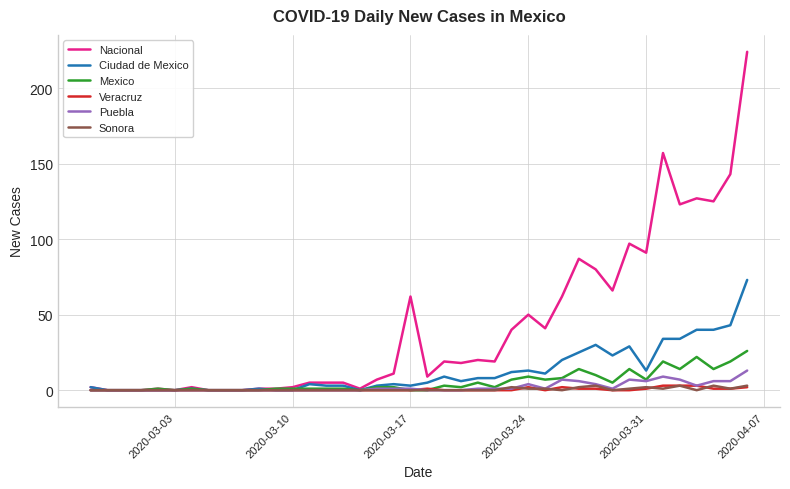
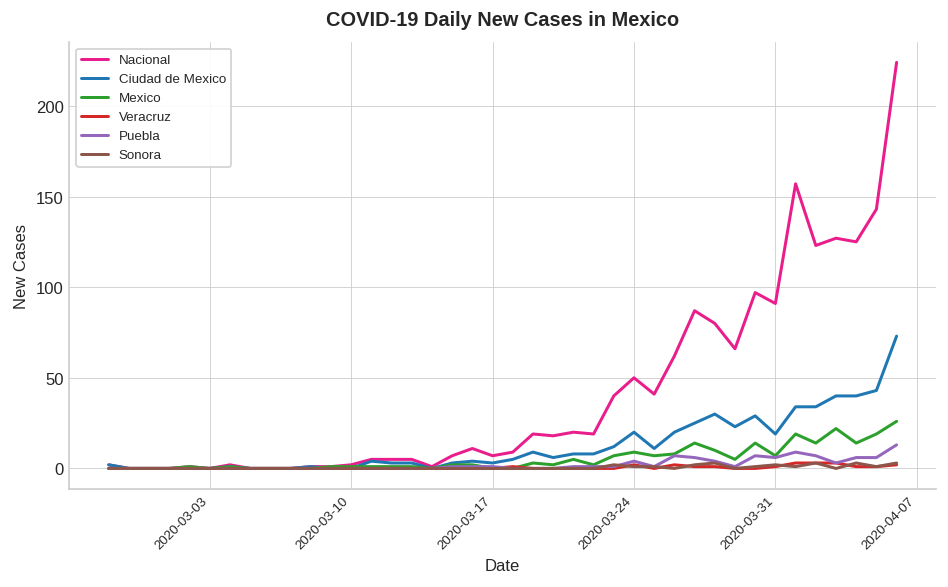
  {
    "Nacional": {
-     "2020-03-17": 62,
+     "2020-03-17": 7,
      "2020-03-24": 50,
      "2020-03-31": 91
    },
    "Ciudad de Mexico": {
      "2020-03-17": 3,
-     "2020-03-24": 13,
-     "2020-03-31": 13
+     "2020-03-24": 20,
+     "2020-03-31": 19
    },
    "Mexico": {
      "2020-03-24": 9
    },
    "Puebla": {
      "2020-03-24": 4
    }
  }
